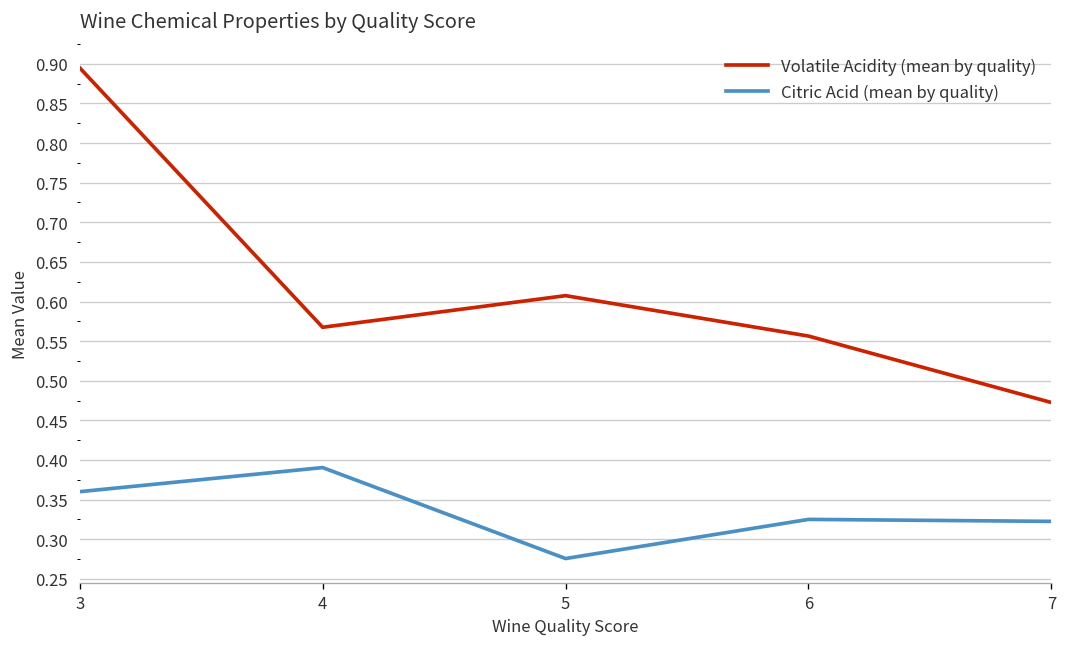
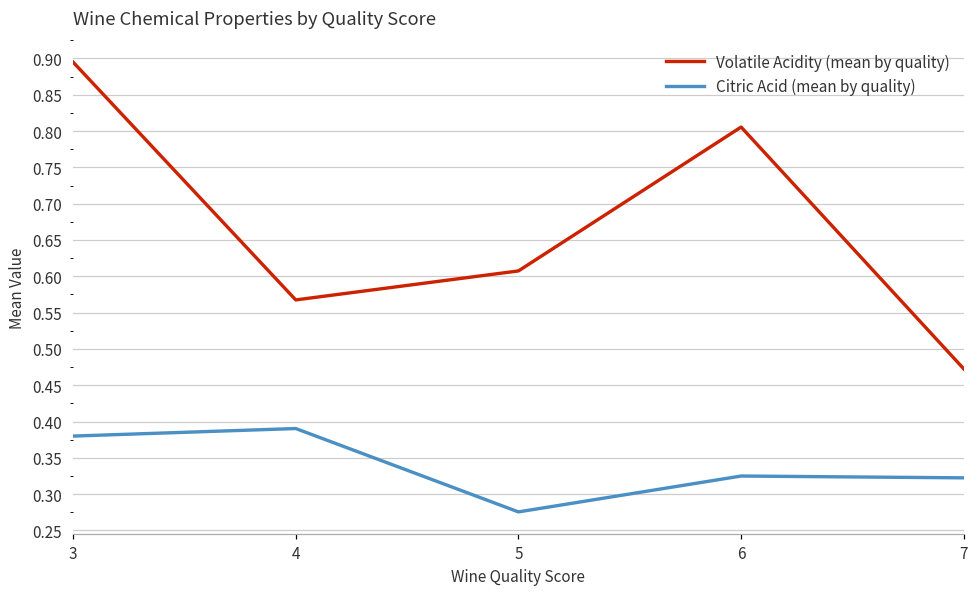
  {
    "Volatile Acidity (mean by quality)": {
      "3": 0.90,
      "4": 0.57,
      "5": 0.61,
-     "6": 0.56,
+     "6": 0.81,
      "7": 0.47
    },
    "Citric Acid (mean by quality)": {
-     "3": 0.36,
+     "3": 0.38,
      "4": 0.39,
      "5": 0.28,
      "6": 0.33,
      "7": 0.32
    }
  }
